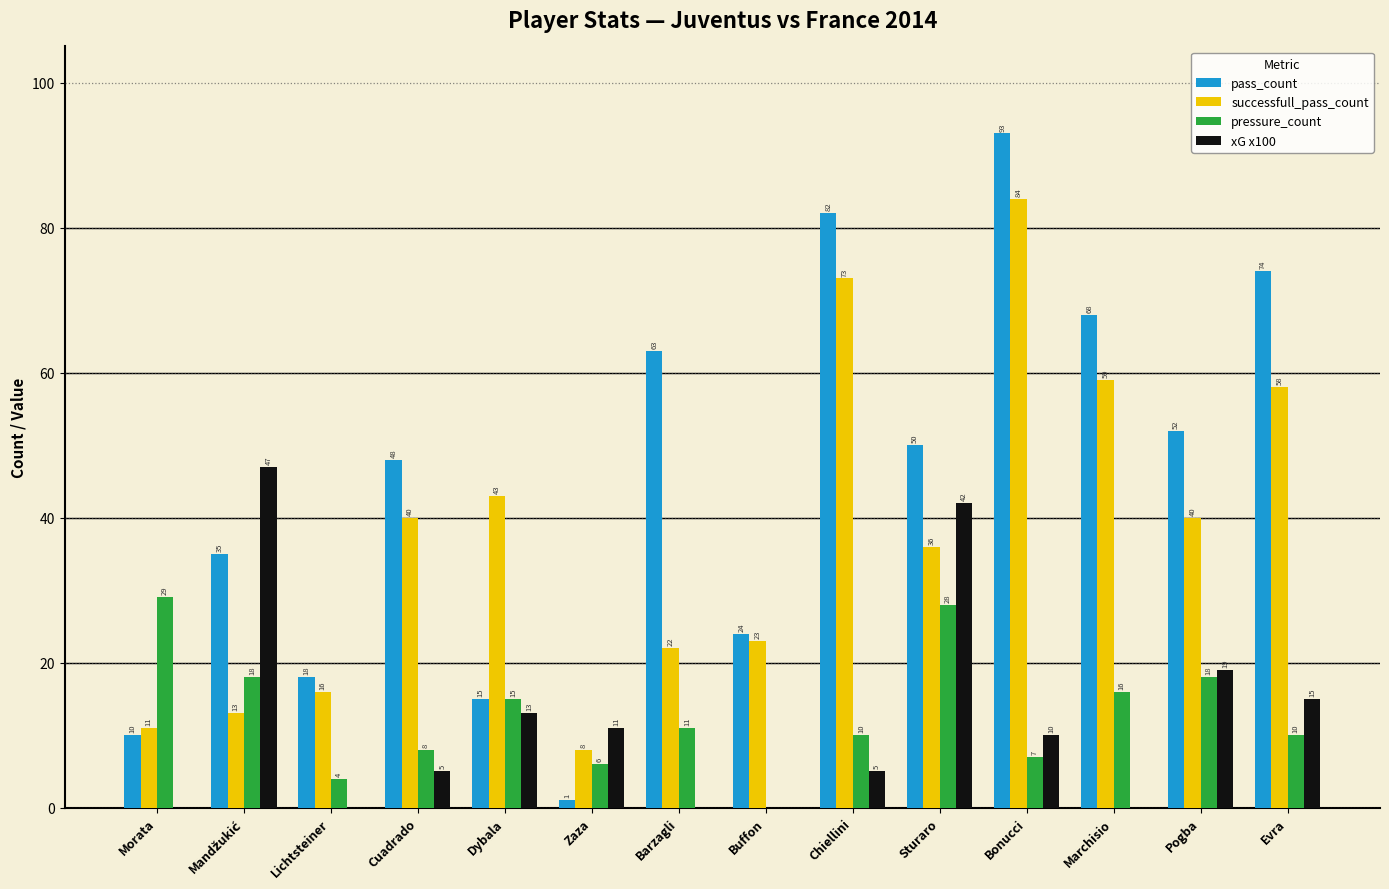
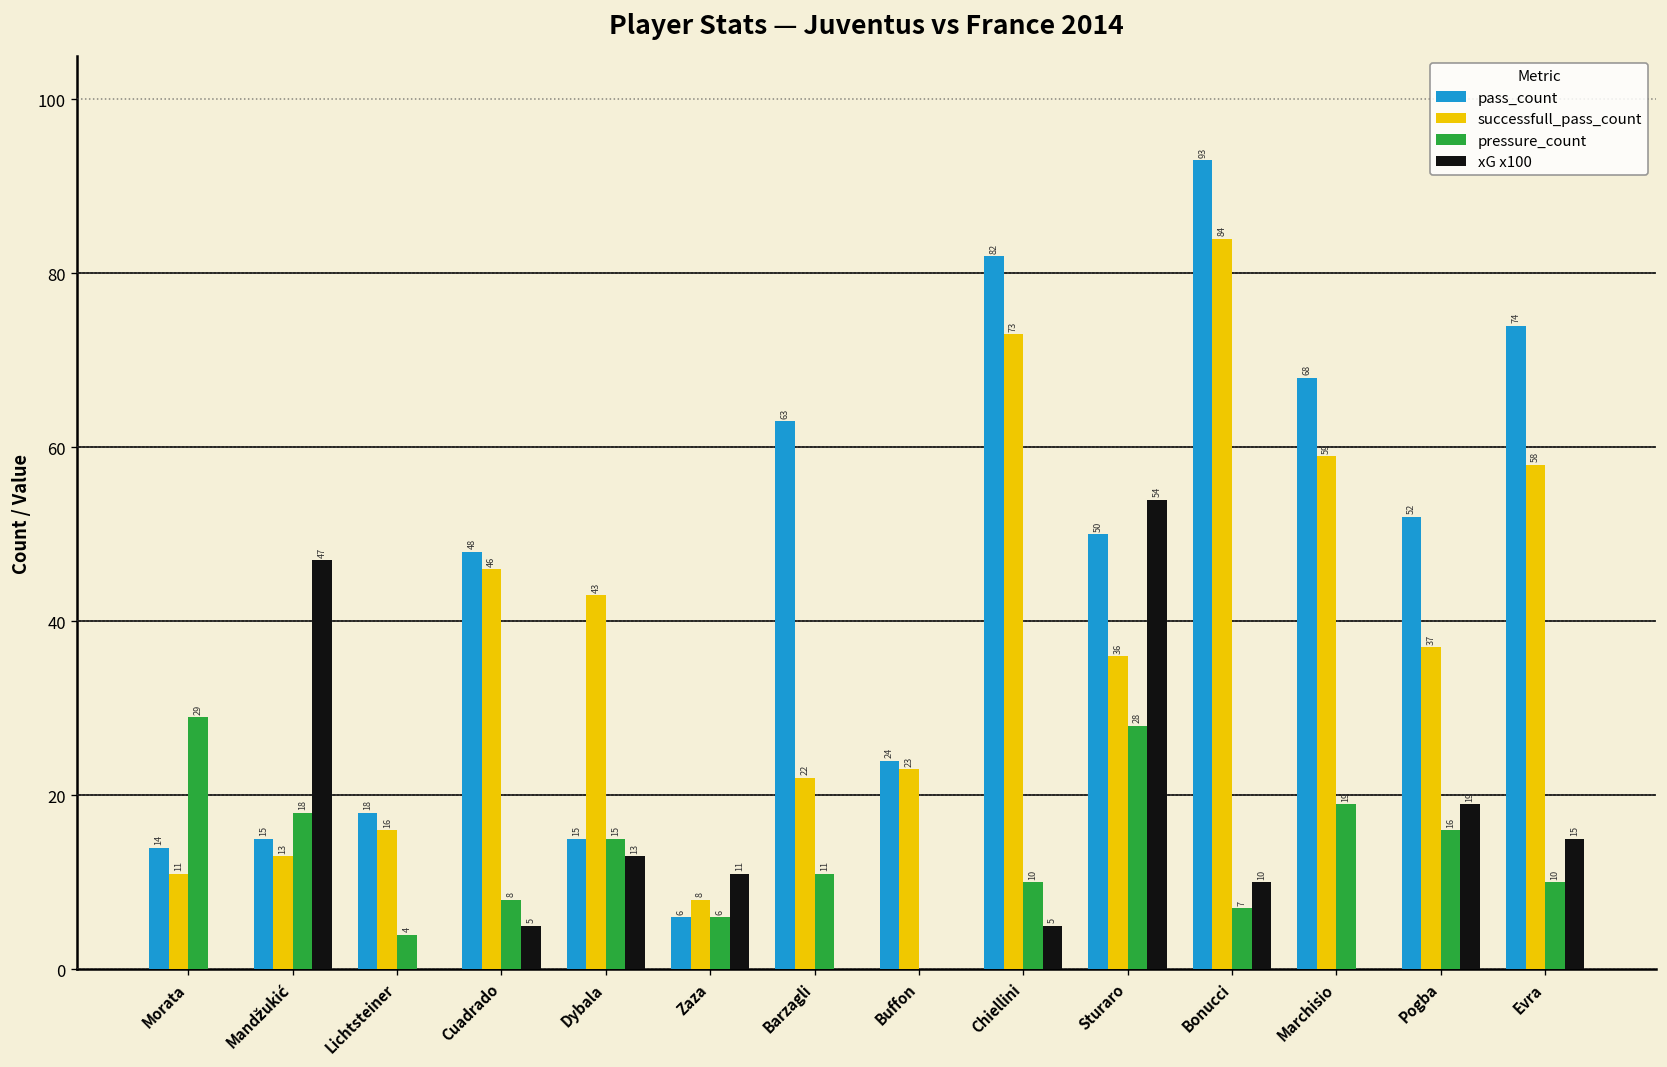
  {
    "pass_count": {
-     "Morata": 10,
-     "Mandžukić": 35,
+     "Morata": 14,
+     "Mandžukić": 15,
      "Lichtsteiner": 18,
      "Cuadrado": 48,
      "Dybala": 15,
-     "Zaza": 1,
+     "Zaza": 6,
      "Barzagli": 63,
      "Buffon": 24,
      "Chiellini": 82,
      "Sturaro": 50,
      "Bonucci": 93,
      "Marchisio": 68,
      "Pogba": 52,
      "Evra": 74
    },
    "successfull_pass_count": {
      "Morata": 11,
      "Mandžukić": 13,
      "Lichtsteiner": 16,
-     "Cuadrado": 40,
+     "Cuadrado": 46,
      "Dybala": 43,
      "Zaza": 8,
      "Barzagli": 22,
      "Buffon": 23,
      "Chiellini": 73,
      "Sturaro": 36,
      "Bonucci": 84,
      "Marchisio": 59,
-     "Pogba": 40,
+     "Pogba": 37,
      "Evra": 58
    },
    "pressure_count": {
      "Morata": 29,
      "Mandžukić": 18,
      "Lichtsteiner": 4,
      "Cuadrado": 8,
      "Dybala": 15,
      "Zaza": 6,
      "Barzagli": 11,
      "Chiellini": 10,
      "Sturaro": 28,
      "Bonucci": 7,
-     "Marchisio": 16,
-     "Pogba": 18,
+     "Marchisio": 19,
+     "Pogba": 16,
      "Evra": 10
    },
    "xG x100": {
      "Mandžukić": 47,
      "Cuadrado": 5,
      "Dybala": 13,
      "Zaza": 11,
      "Chiellini": 5,
-     "Sturaro": 42,
+     "Sturaro": 54,
      "Bonucci": 10,
      "Pogba": 19,
      "Evra": 15
    }
  }
